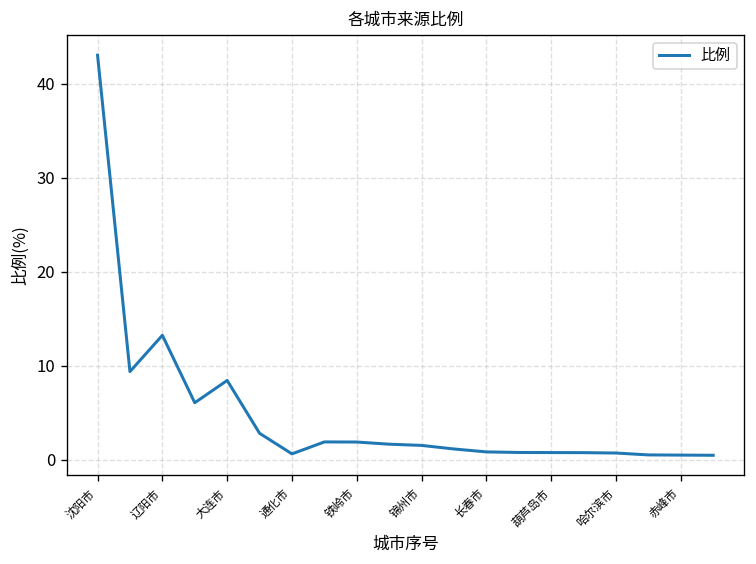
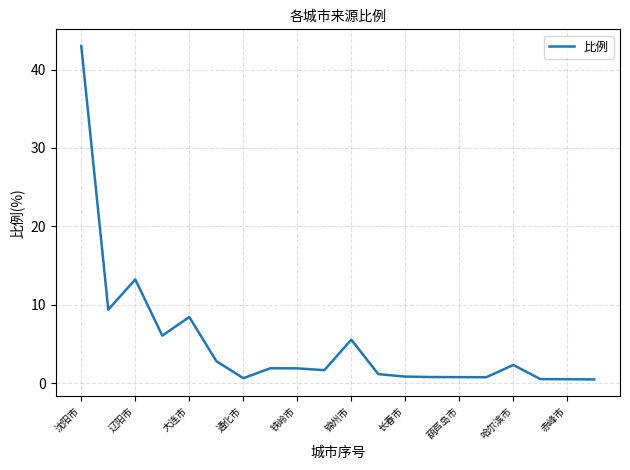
  {
    "沈阳市": 43,
    "辽阳市": 13,
    "大连市": 8,
    "通化市": 1,
    "铁岭市": 2,
-   "锦州市": 2,
+   "锦州市": 6,
    "长春市": 1,
    "葫芦岛市": 1,
-   "哈尔滨市": 1,
+   "哈尔滨市": 2,
    "赤峰市": 0
  }
